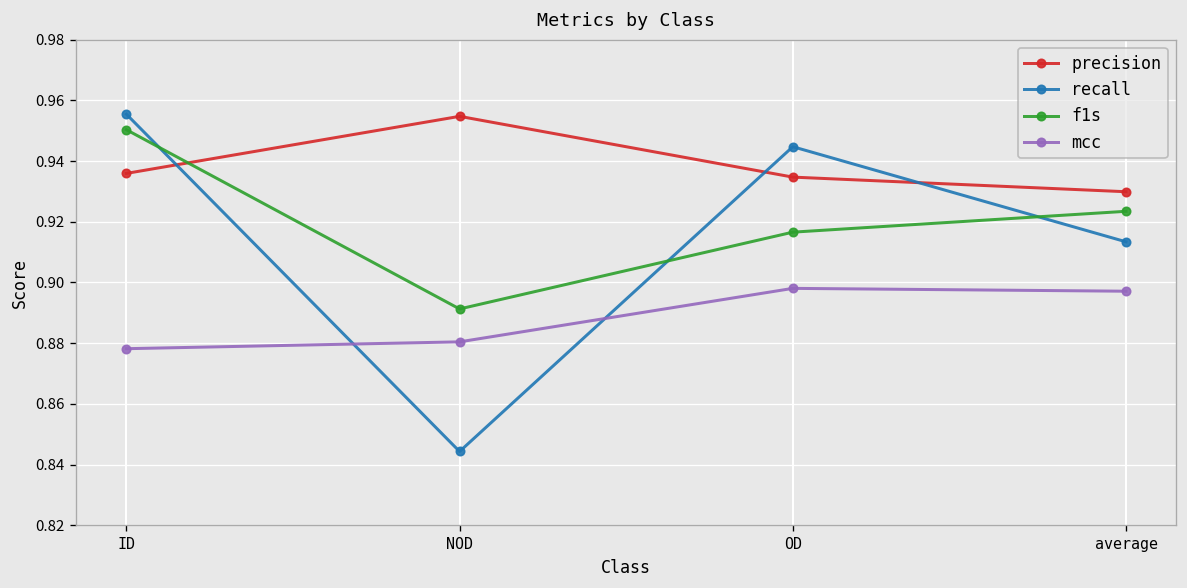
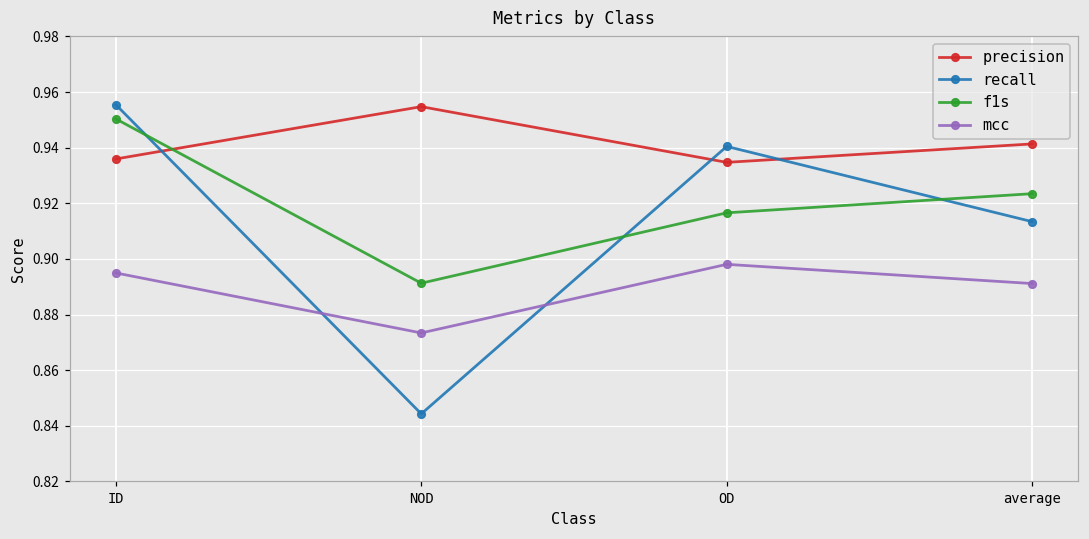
  {
    "precision": {
      "ID": 0.936,
      "NOD": 0.955,
      "OD": 0.935,
-     "average": 0.930
+     "average": 0.941
    },
    "recall": {
      "ID": 0.955,
      "NOD": 0.844,
-     "OD": 0.945,
+     "OD": 0.940,
      "average": 0.913
    },
    "f1s": {
      "ID": 0.950,
      "NOD": 0.891,
      "OD": 0.917,
      "average": 0.923
    },
    "mcc": {
-     "ID": 0.878,
-     "NOD": 0.880,
+     "ID": 0.895,
+     "NOD": 0.873,
      "OD": 0.898,
-     "average": 0.897
+     "average": 0.891
    }
  }
